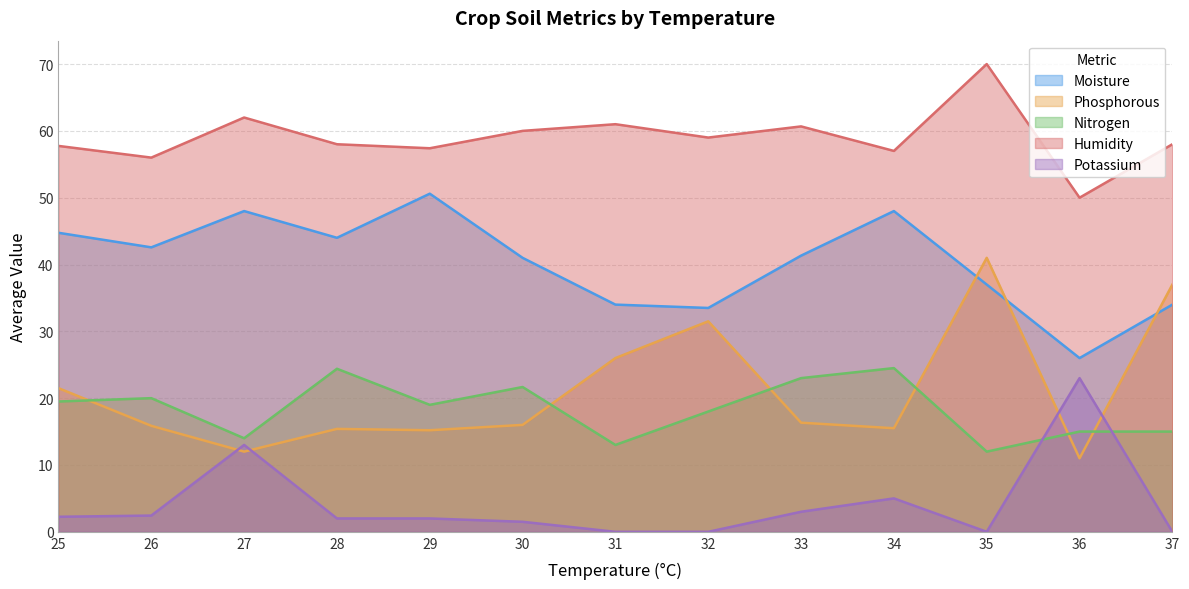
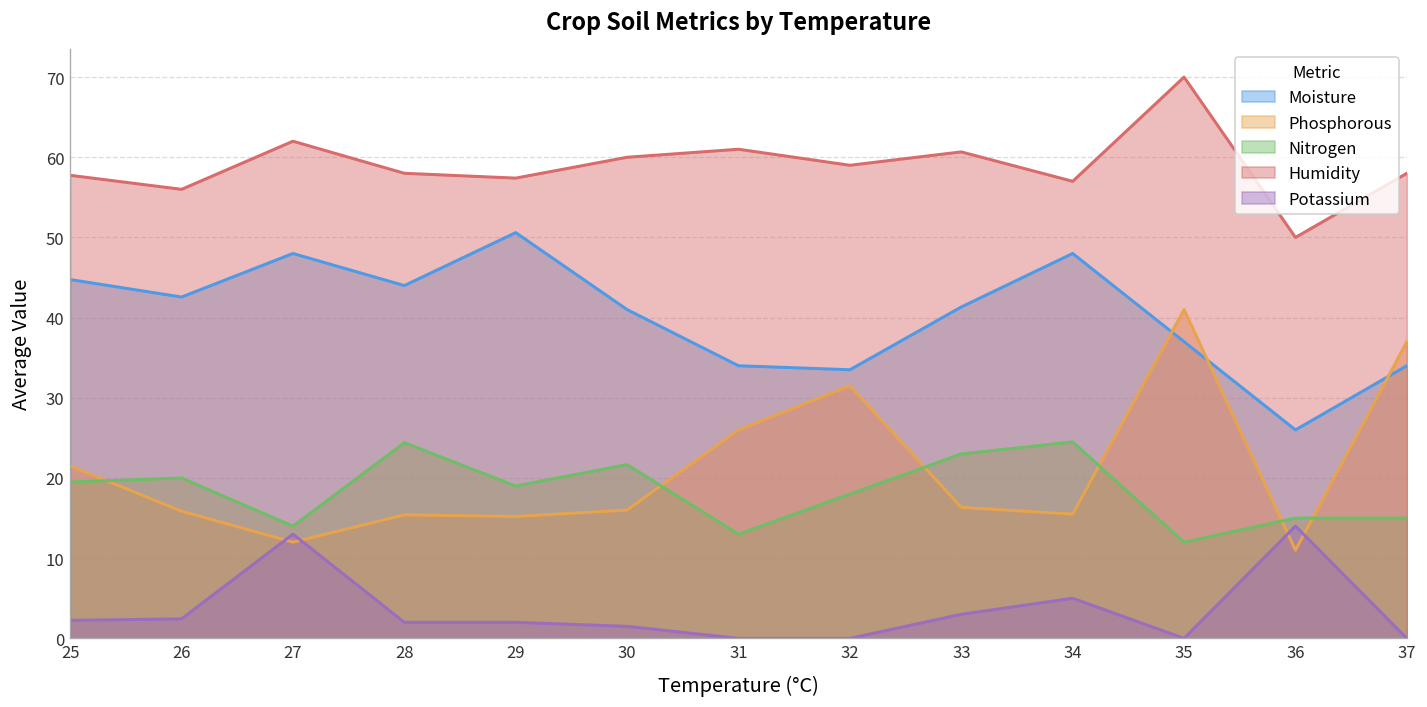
  {
    "Moisture": {
      "25": 45,
      "26": 43,
      "27": 48,
      "28": 44,
      "29": 51,
      "30": 41,
      "31": 34,
      "32": 34,
      "33": 41,
      "34": 48,
      "35": 37,
      "36": 26,
      "37": 34
    },
    "Nitrogen": {
      "25": 20,
      "26": 20,
      "27": 14,
      "28": 24,
      "29": 19,
      "30": 22,
      "31": 13,
      "32": 18,
      "33": 23,
      "34": 25,
      "35": 12,
      "36": 15,
      "37": 15
    },
    "Potassium": {
      "25": 2,
      "26": 2,
      "27": 13,
      "28": 2,
      "29": 2,
      "30": 2,
      "31": 0,
      "32": 0,
      "33": 3,
      "34": 5,
      "35": 0,
-     "36": 23,
+     "36": 14,
      "37": 0
    }
  }
